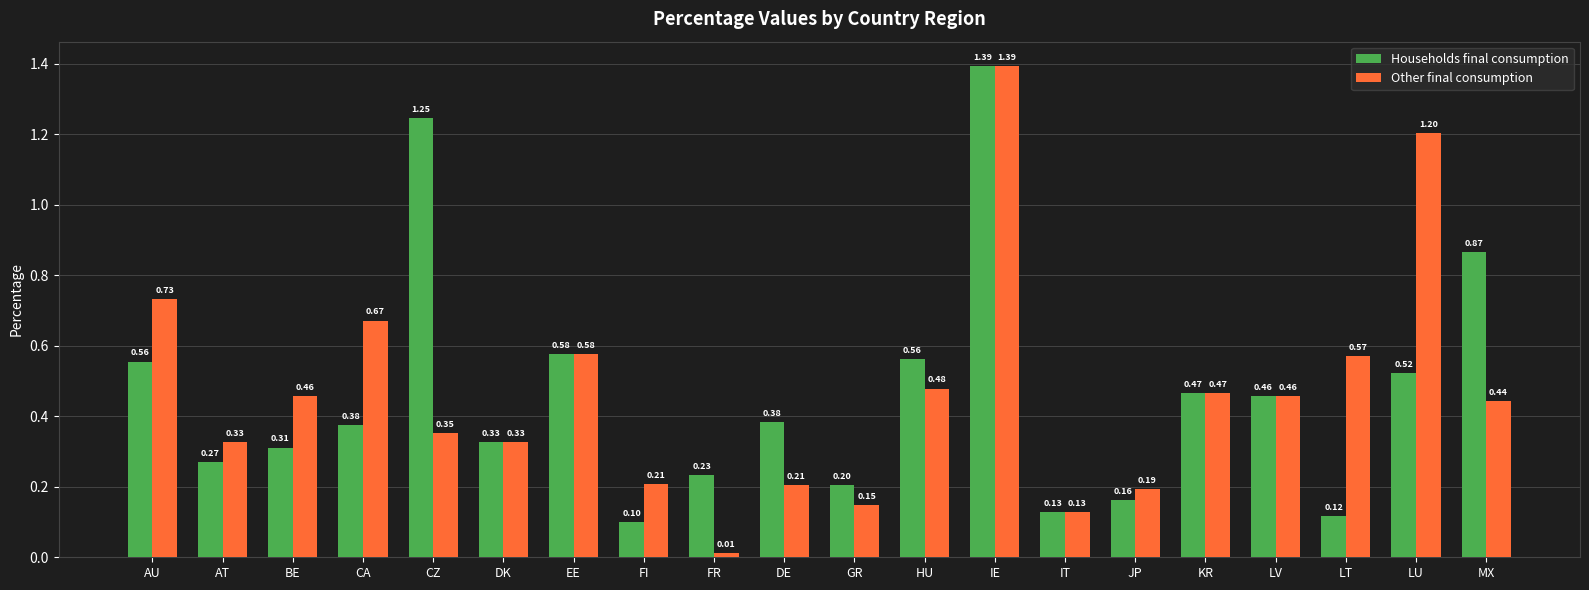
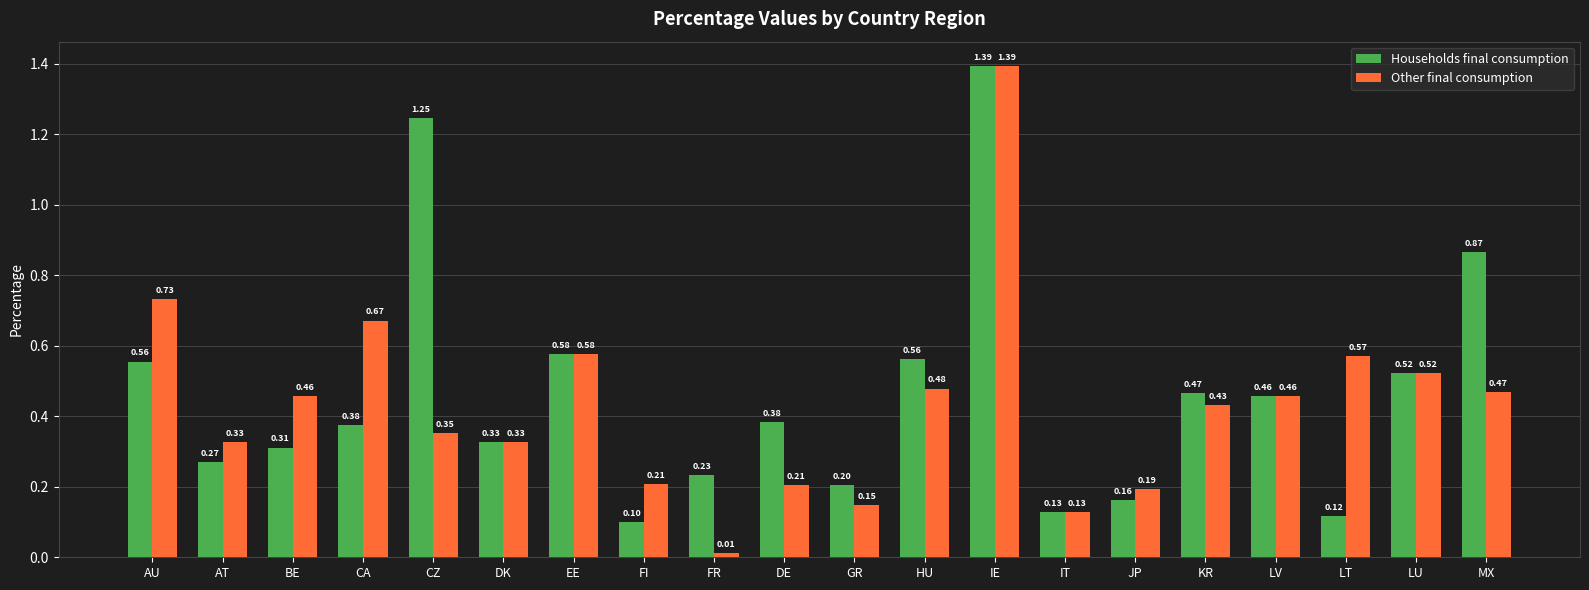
  {
    "Households final consumption": {
      "AU": 0.56,
      "AT": 0.27,
      "BE": 0.31,
      "CA": 0.38,
      "CZ": 1.25,
      "DK": 0.33,
      "EE": 0.58,
      "FI": 0.10,
      "FR": 0.23,
      "DE": 0.38,
      "GR": 0.20,
      "HU": 0.56,
      "IE": 1.39,
      "IT": 0.13,
      "JP": 0.16,
      "KR": 0.47,
      "LV": 0.46,
      "LT": 0.12,
      "LU": 0.52,
      "MX": 0.87
    },
    "Other final consumption": {
      "AU": 0.73,
      "AT": 0.33,
      "BE": 0.46,
      "CA": 0.67,
      "CZ": 0.35,
      "DK": 0.33,
      "EE": 0.58,
      "FI": 0.21,
      "FR": 0.01,
      "DE": 0.21,
      "GR": 0.15,
      "HU": 0.48,
      "IE": 1.39,
      "IT": 0.13,
      "JP": 0.19,
-     "KR": 0.47,
+     "KR": 0.43,
      "LV": 0.46,
      "LT": 0.57,
-     "LU": 1.20,
-     "MX": 0.44
+     "LU": 0.52,
+     "MX": 0.47
    }
  }
